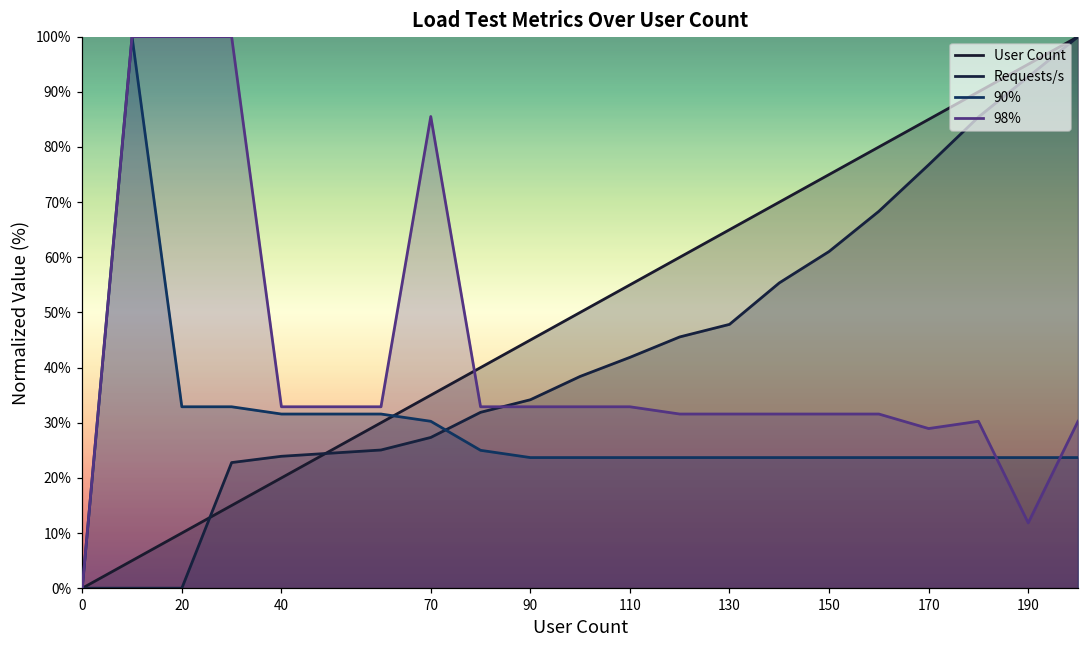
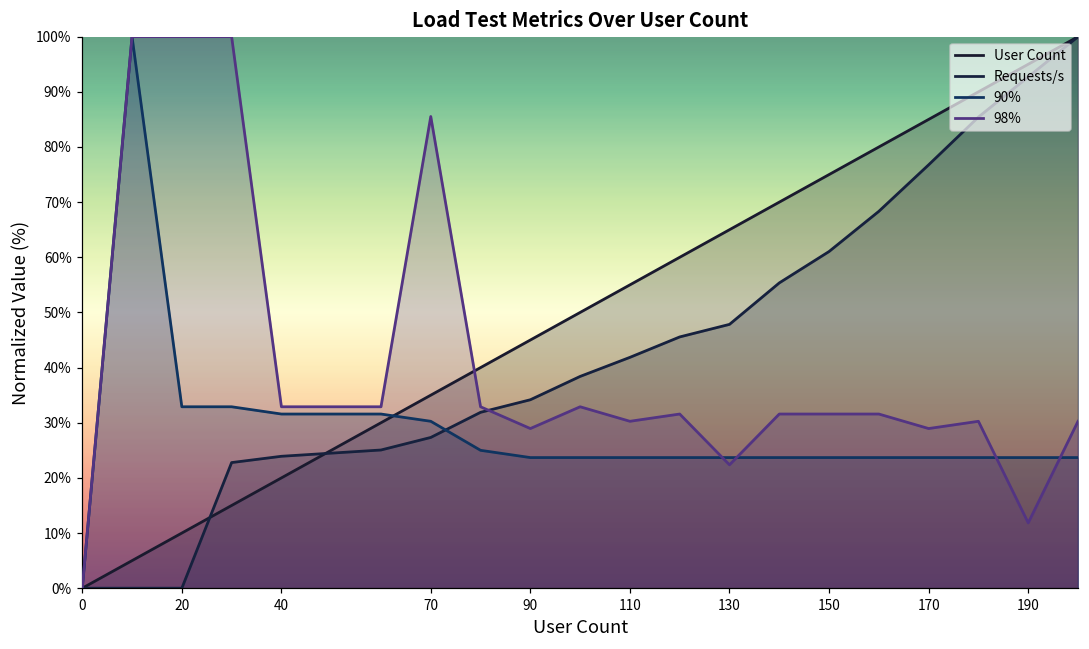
  {
    "98%": {
      "20": "100%",
      "40": "33%",
      "70": "86%",
-     "90": "33%",
-     "110": "33%",
-     "130": "32%",
+     "90": "29%",
+     "110": "30%",
+     "130": "22%",
      "150": "32%",
      "170": "29%",
      "190": "12%"
    }
  }
